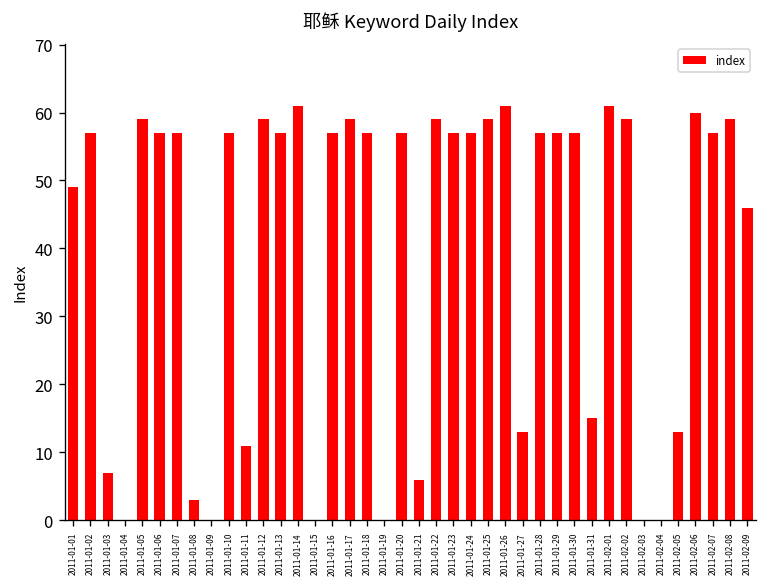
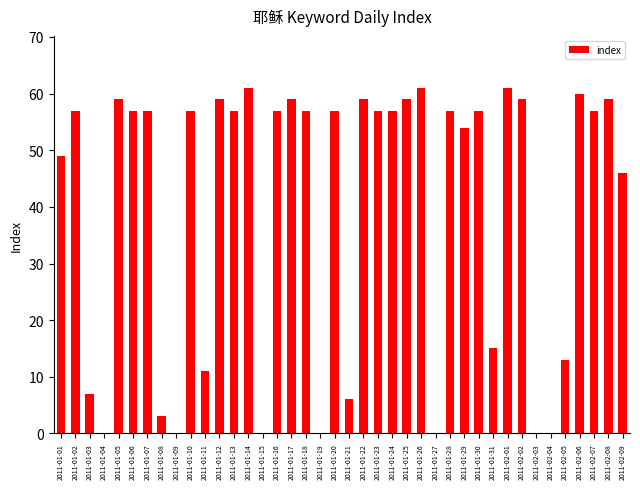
  {
    "2011-01-01": 49,
    "2011-01-02": 57,
    "2011-01-03": 7,
    "2011-01-04": 0,
    "2011-01-05": 59,
    "2011-01-06": 57,
    "2011-01-07": 57,
    "2011-01-08": 3,
    "2011-01-09": 0,
    "2011-01-10": 57,
    "2011-01-11": 11,
    "2011-01-12": 59,
    "2011-01-13": 57,
    "2011-01-14": 61,
    "2011-01-15": 0,
    "2011-01-16": 57,
    "2011-01-17": 59,
    "2011-01-18": 57,
    "2011-01-19": 0,
    "2011-01-20": 57,
    "2011-01-21": 6,
    "2011-01-22": 59,
    "2011-01-23": 57,
    "2011-01-24": 57,
    "2011-01-25": 59,
    "2011-01-26": 61,
-   "2011-01-27": 13,
+   "2011-01-27": 0,
    "2011-01-28": 57,
-   "2011-01-29": 57,
+   "2011-01-29": 54,
    "2011-01-30": 57,
    "2011-01-31": 15,
    "2011-02-01": 61,
    "2011-02-02": 59,
    "2011-02-03": 0,
    "2011-02-04": 0,
    "2011-02-05": 13,
    "2011-02-06": 60,
    "2011-02-07": 57,
    "2011-02-08": 59,
    "2011-02-09": 46
  }
